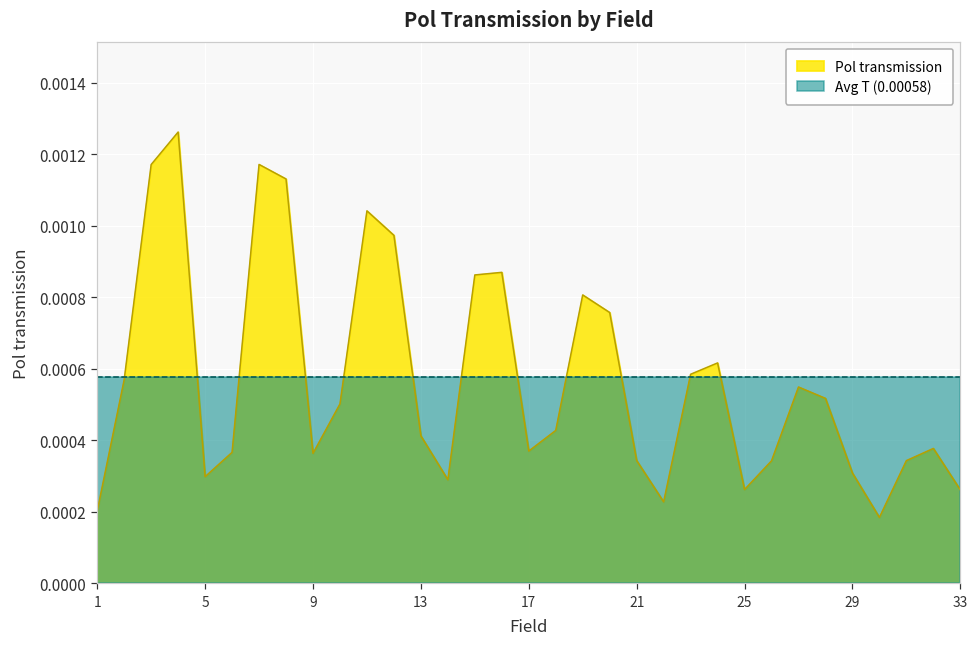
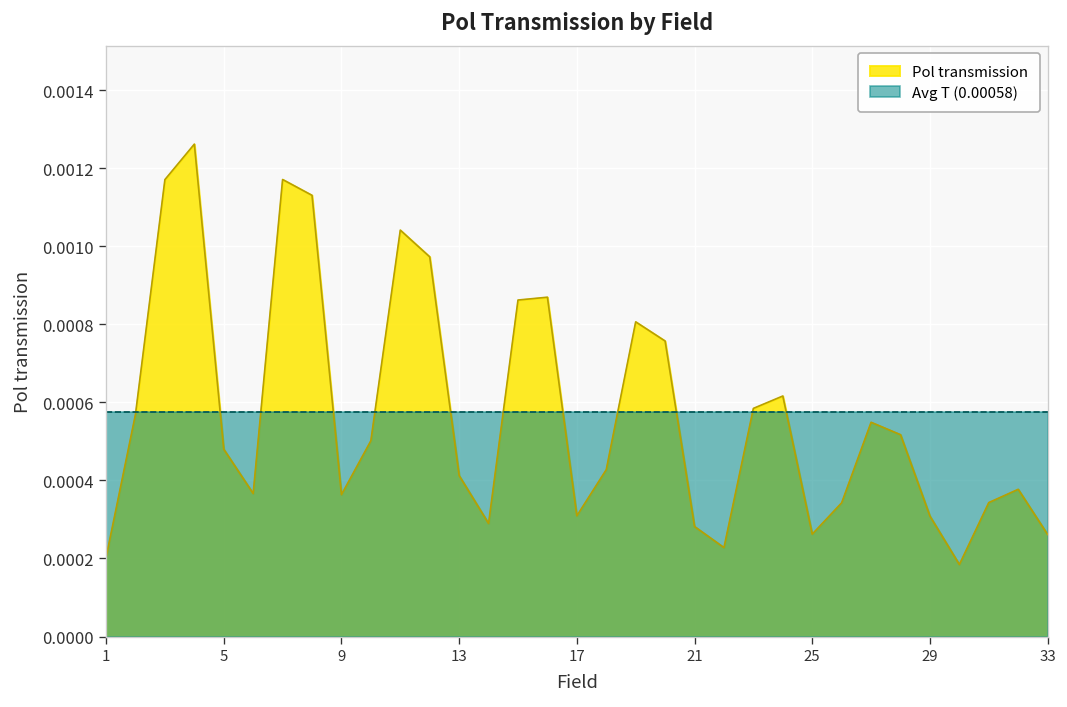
  {
    "Pol transmission": {
      "1": 0.00020,
-     "5": 0.00030,
+     "5": 0.00048,
      "9": 0.00036,
      "13": 0.00041,
-     "17": 0.00037,
-     "21": 0.00034,
+     "17": 0.00031,
+     "21": 0.00028,
      "25": 0.00026,
      "29": 0.00031,
      "33": 0.00026
    },
    "Avg T (0.00058)": {
      "1": 0.00058,
      "5": 0.00058,
      "9": 0.00058,
      "13": 0.00058,
      "17": 0.00058,
      "21": 0.00058,
      "25": 0.00058,
      "29": 0.00058,
      "33": 0.00058
    }
  }
